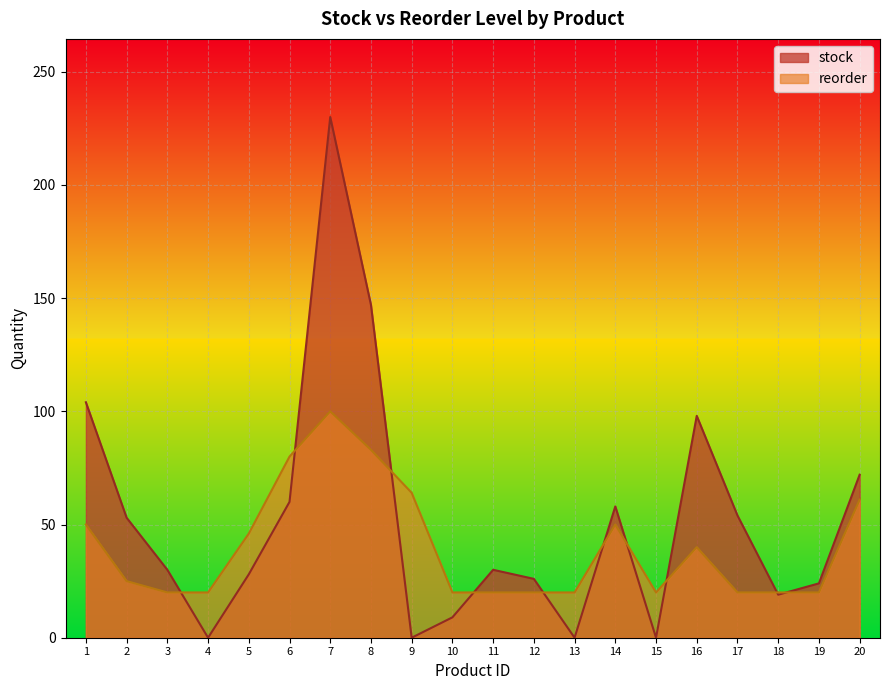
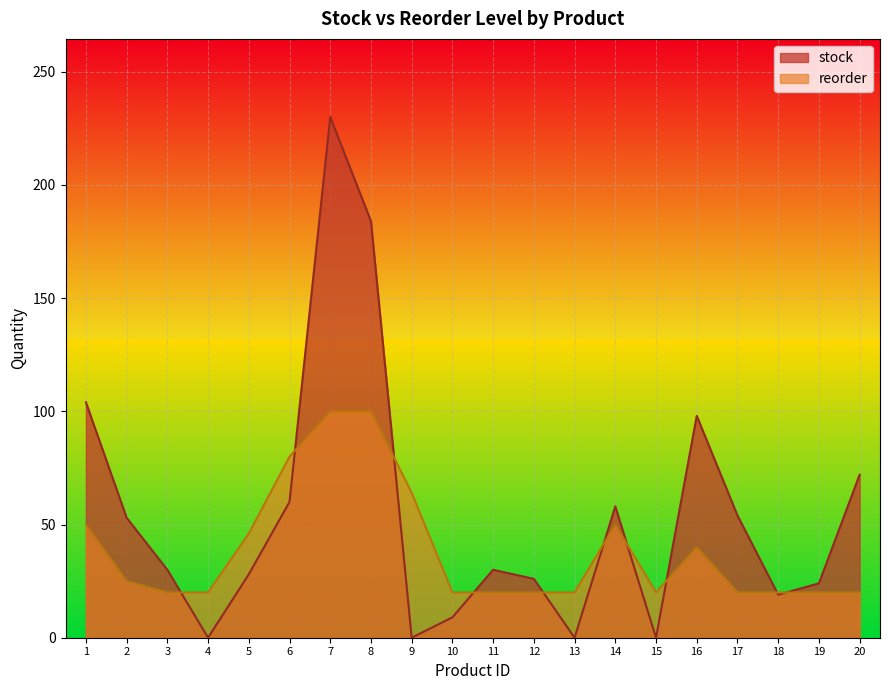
  {
    "stock": {
      "1": 104,
      "2": 53,
      "3": 30,
      "4": 0,
      "5": 28,
      "6": 60,
      "7": 230,
-     "8": 147,
+     "8": 184,
      "9": 0,
      "10": 9,
      "11": 30,
      "12": 26,
      "13": 0,
      "14": 58,
      "15": 0,
      "16": 98,
      "17": 54,
      "19": 24,
      "20": 72
    },
    "reorder": {
      "1": 50,
      "2": 25,
      "3": 20,
      "4": 20,
      "5": 46,
      "6": 80,
      "7": 100,
-     "8": 83,
+     "8": 100,
      "9": 64,
      "10": 20,
      "11": 20,
      "12": 20,
      "13": 20,
      "14": 50,
      "15": 20,
      "16": 40,
      "17": 20,
      "19": 20,
-     "20": 61
+     "20": 20
    }
  }
